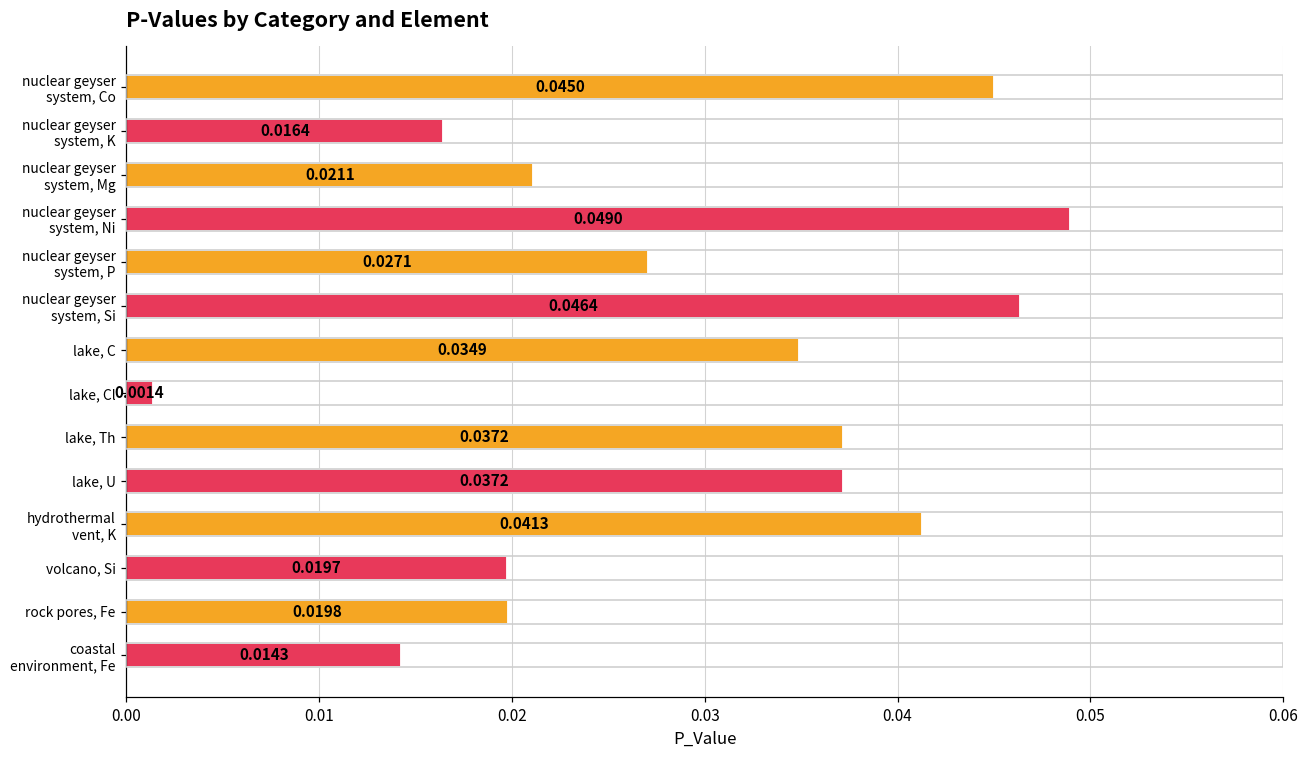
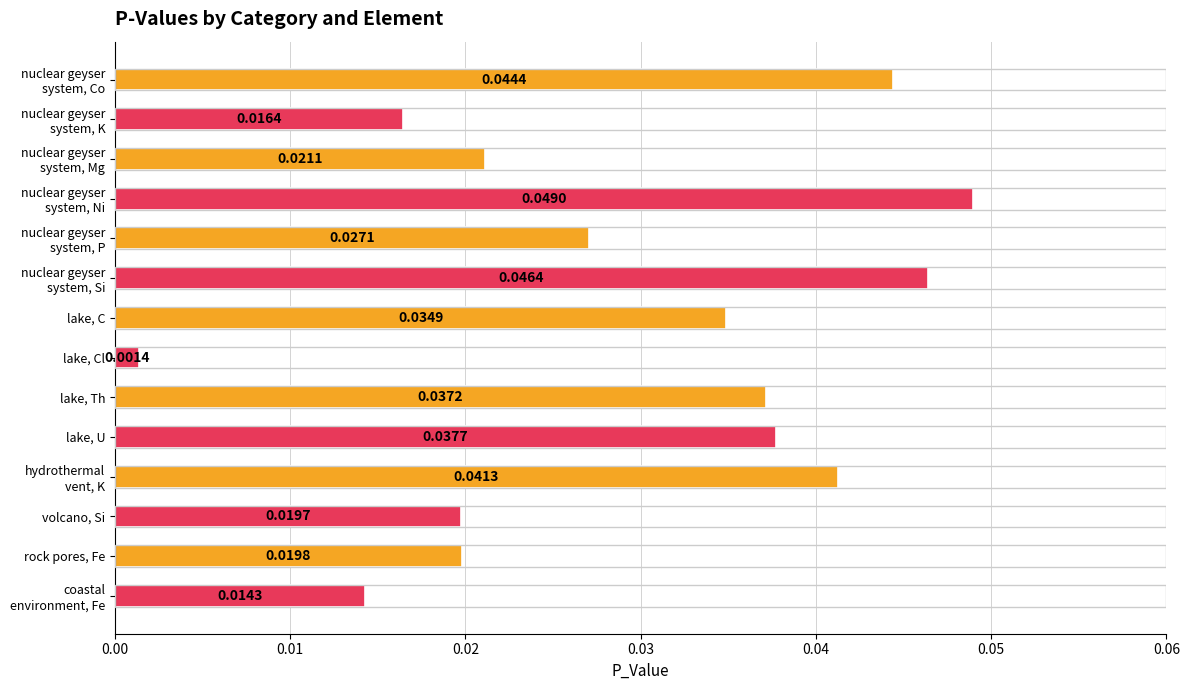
  {
-   "nuclear geyser system, Co": 0.0450,
+   "nuclear geyser system, Co": 0.0444,
    "nuclear geyser system, K": 0.0164,
    "nuclear geyser system, Mg": 0.0211,
    "nuclear geyser system, Ni": 0.0490,
    "nuclear geyser system, P": 0.0271,
    "nuclear geyser system, Si": 0.0464,
    "lake, C": 0.0349,
    "lake, Cl": 0.0014,
    "lake, Th": 0.0372,
-   "lake, U": 0.0372,
+   "lake, U": 0.0377,
    "hydrothermal vent, K": 0.0413,
    "volcano, Si": 0.0197,
    "rock pores, Fe": 0.0198,
    "coastal environment, Fe": 0.0143
  }
